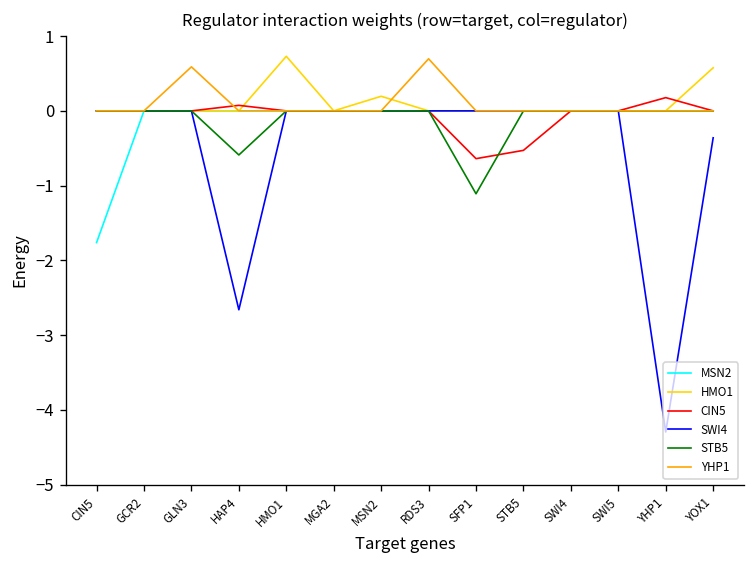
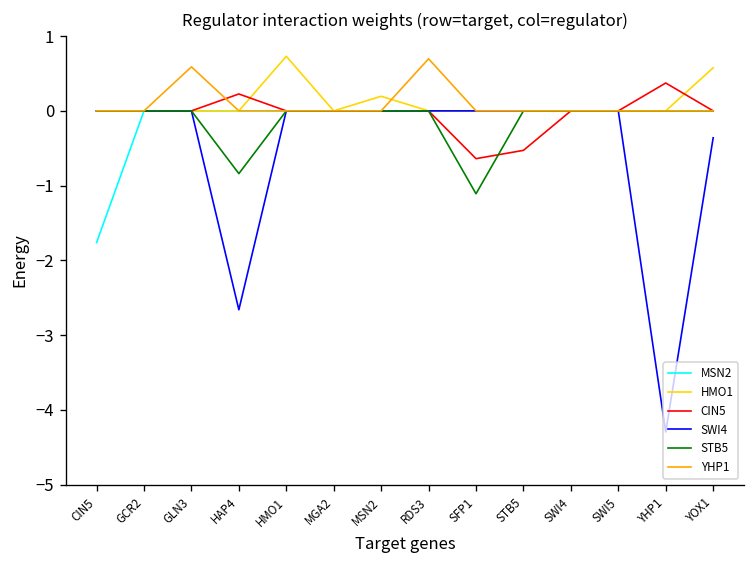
  {
    "MSN2": {
      "CIN5": -1.8
    },
    "CIN5": {
-     "HAP4": 0.1,
+     "HAP4": 0.2,
      "SFP1": -0.6,
      "STB5": -0.5,
-     "YHP1": 0.2
+     "YHP1": 0.4
    },
    "SWI4": {
      "HAP4": -2.7,
      "YOX1": -0.4
    },
    "STB5": {
-     "HAP4": -0.6,
+     "HAP4": -0.8,
      "SFP1": -1.1
    }
  }
